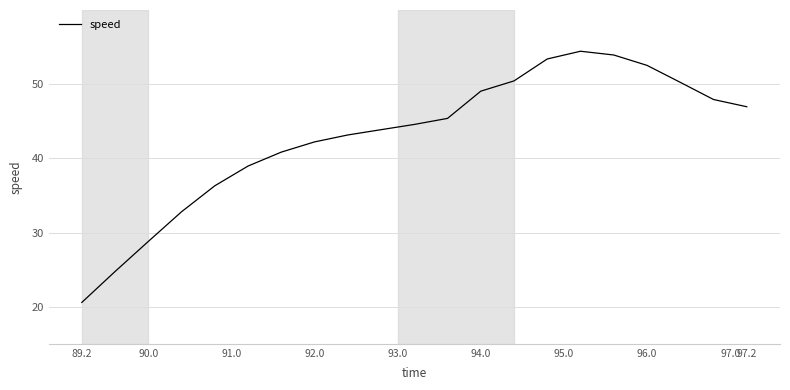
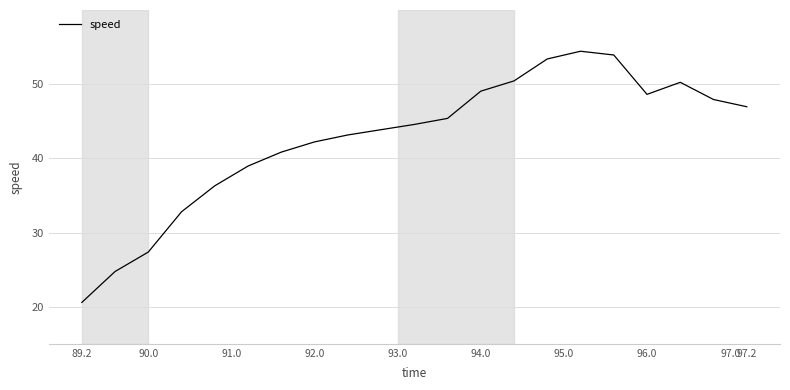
  {
    "89.2": 21,
-   "90.0": 29,
+   "90.0": 27,
    "92.0": 42,
    "94.0": 49,
-   "96.0": 53
+   "96.0": 49
  }
